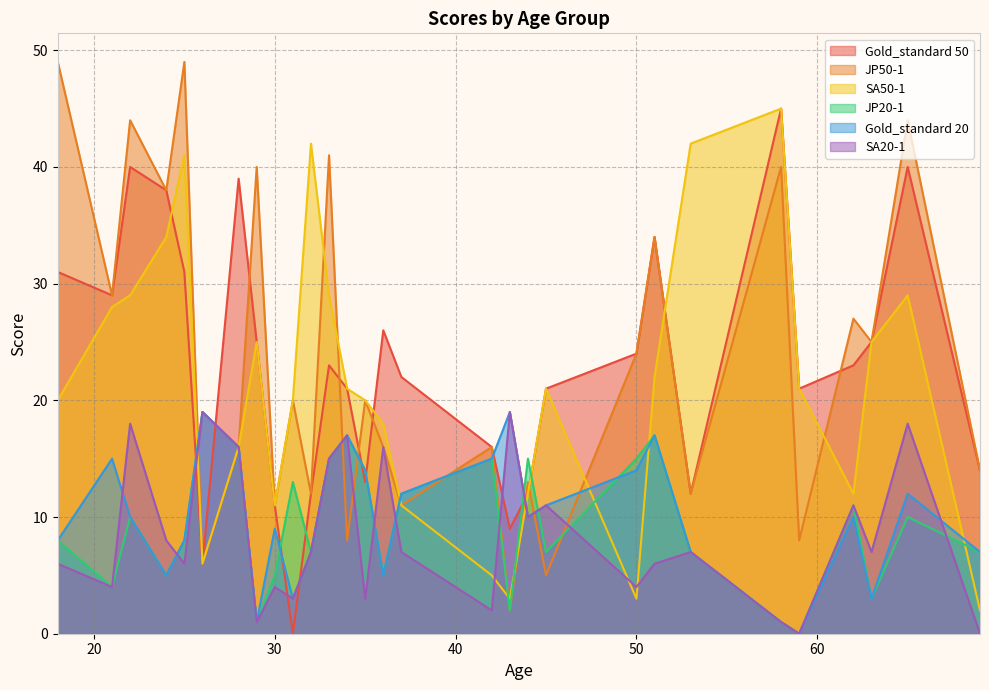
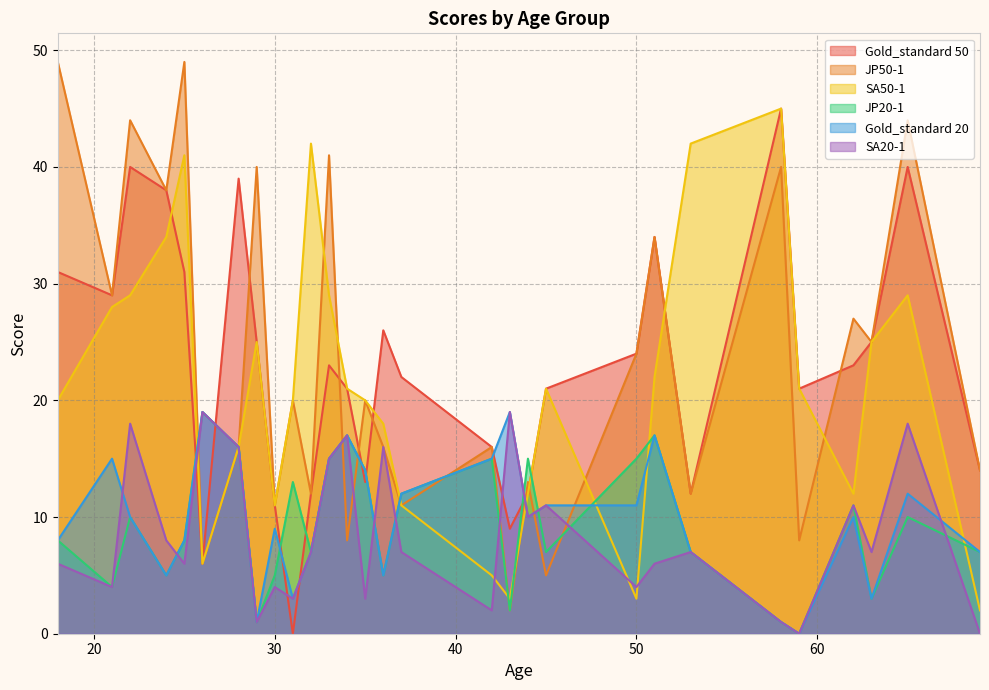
  {
    "JP20-1": {
      "30": 5,
      "50": 15
    },
    "Gold_standard 20": {
      "30": 9,
-     "50": 14
+     "50": 11
    },
    "SA20-1": {
      "30": 4,
      "50": 4
    }
  }
